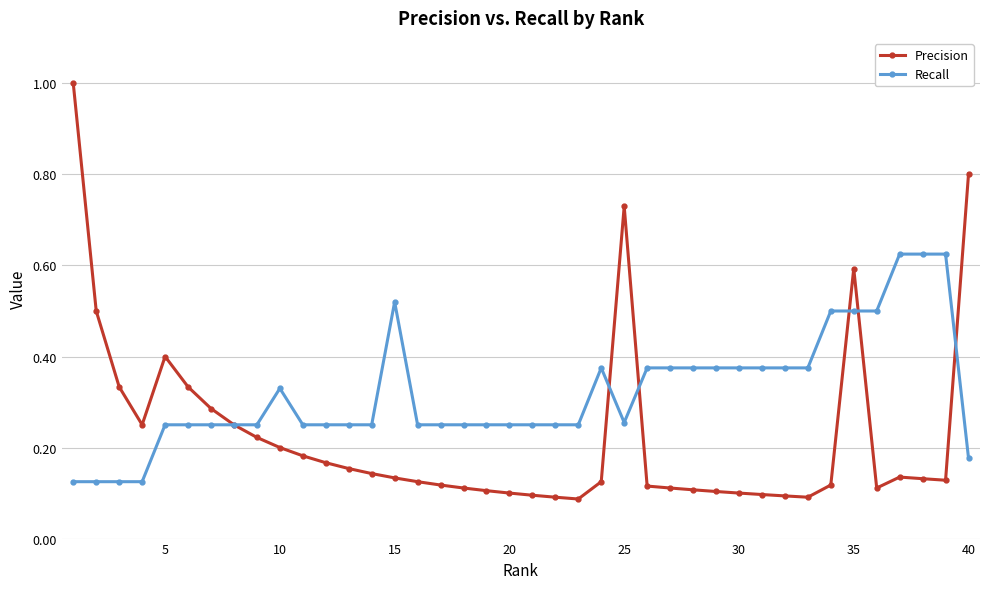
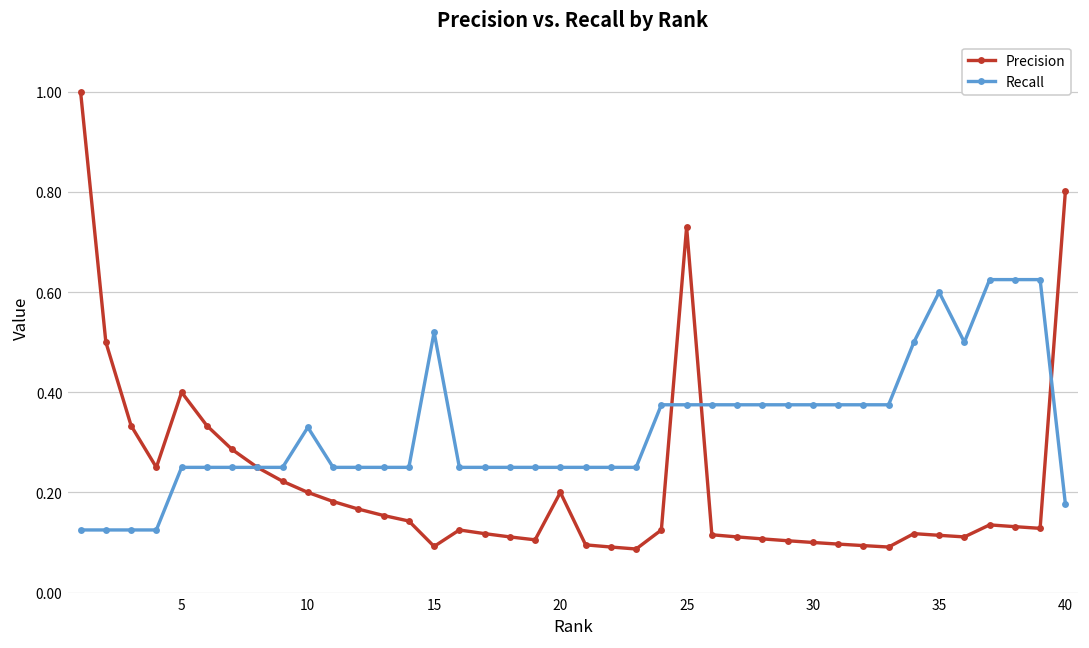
  {
    "Precision": {
      "5": 0.40,
      "10": 0.20,
-     "15": 0.13,
-     "20": 0.1,
+     "15": 0.09,
+     "20": 0.2,
      "25": 0.73,
      "30": 0.10,
-     "35": 0.59,
+     "35": 0.11,
      "40": 0.80
    },
    "Recall": {
      "5": 0.25,
      "10": 0.33,
      "15": 0.52,
      "20": 0.25,
-     "25": 0.26,
+     "25": 0.38,
      "30": 0.38,
-     "35": 0.5,
+     "35": 0.6,
      "40": 0.18
    }
  }
